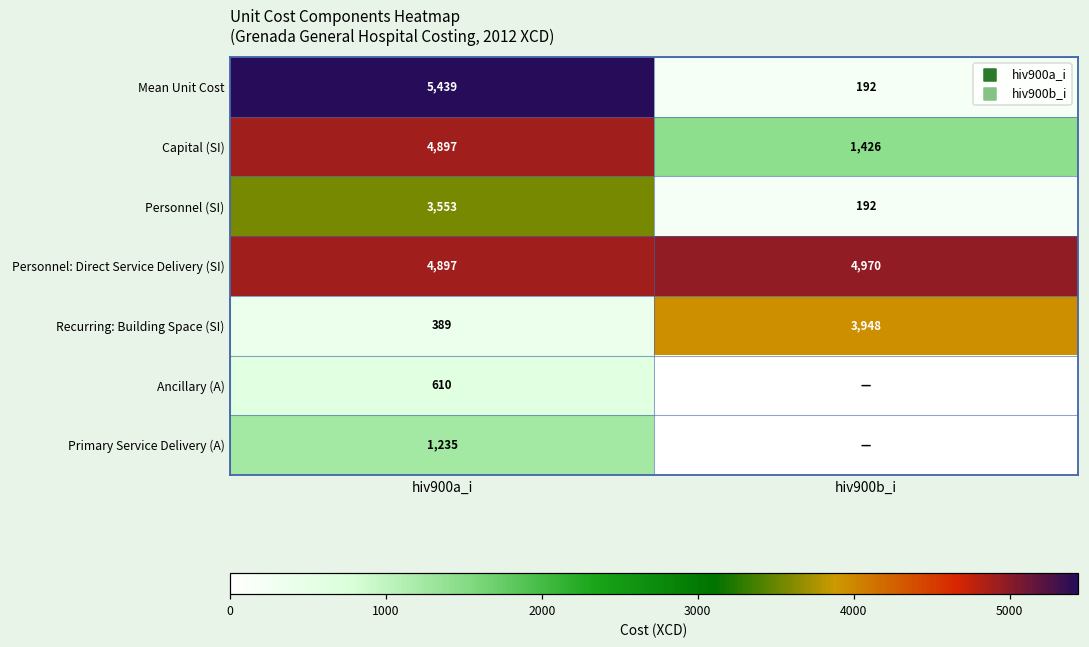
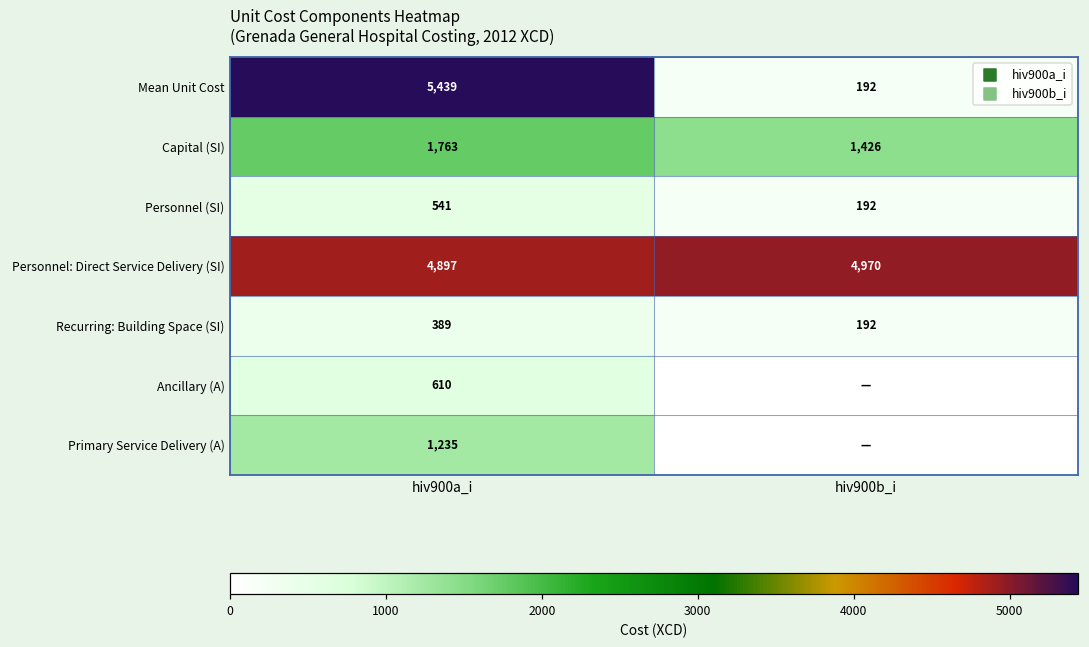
  {
    "Mean Unit Cost": {
      "hiv900a_i": "5,439",
      "hiv900b_i": "192"
    },
    "Capital (SI)": {
-     "hiv900a_i": "4,897",
+     "hiv900a_i": "1,763",
      "hiv900b_i": "1,426"
    },
    "Personnel (SI)": {
-     "hiv900a_i": "3,553",
+     "hiv900a_i": "541",
      "hiv900b_i": "192"
    },
    "Personnel: Direct Service Delivery (SI)": {
      "hiv900a_i": "4,897",
      "hiv900b_i": "4,970"
    },
    "Recurring: Building Space (SI)": {
      "hiv900a_i": "389",
-     "hiv900b_i": "3,948"
+     "hiv900b_i": "192"
    },
    "Ancillary (A)": {
      "hiv900a_i": "610"
    },
    "Primary Service Delivery (A)": {
      "hiv900a_i": "1,235"
    }
  }
